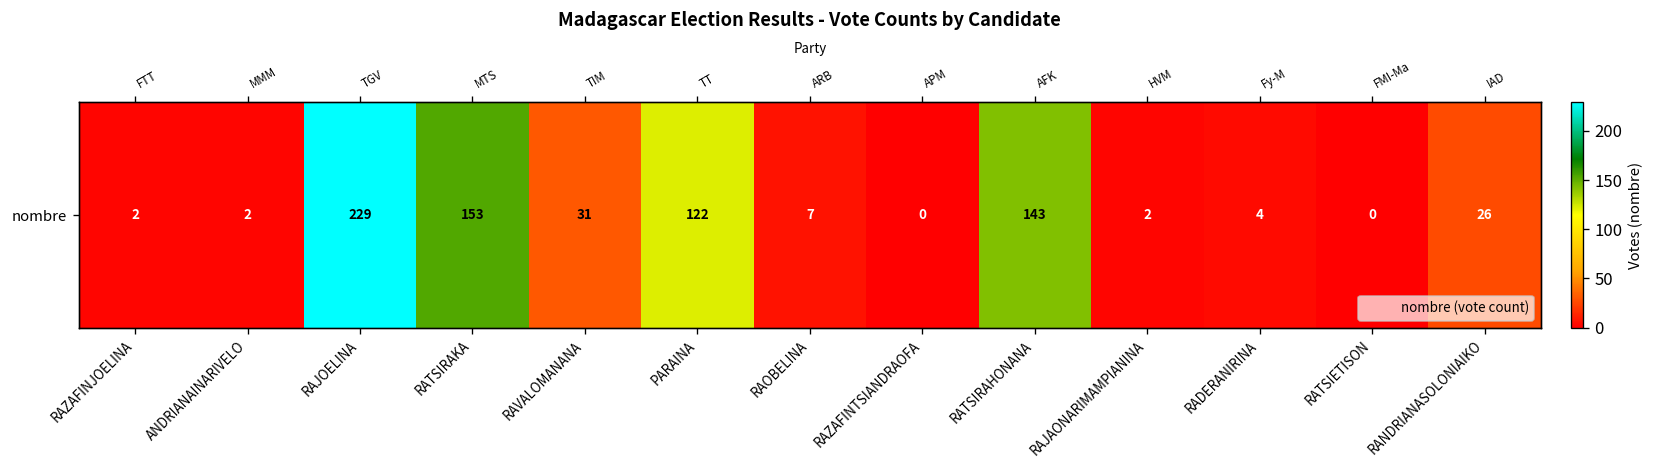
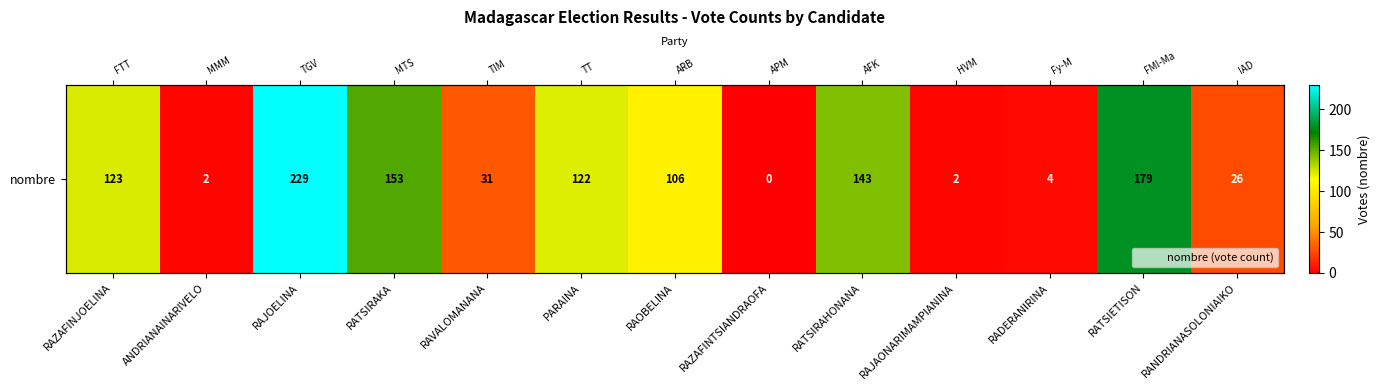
  {
    "nombre": {
-     "RAZAFINJOELINA": 2,
+     "RAZAFINJOELINA": 123,
      "ANDRIANAINARIVELO": 2,
      "RAJOELINA": 229,
      "RATSIRAKA": 153,
      "RAVALOMANANA": 31,
      "PARAINA": 122,
-     "RAOBELINA": 7,
+     "RAOBELINA": 106,
      "RAZAFINTSIANDRAOFA": 0,
      "RATSIRAHONANA": 143,
      "RAJAONARIMAMPIANINA": 2,
      "RADERANIRINA": 4,
-     "RATSIETISON": 0,
+     "RATSIETISON": 179,
      "RANDRIANASOLONIAIKO": 26
    }
  }
